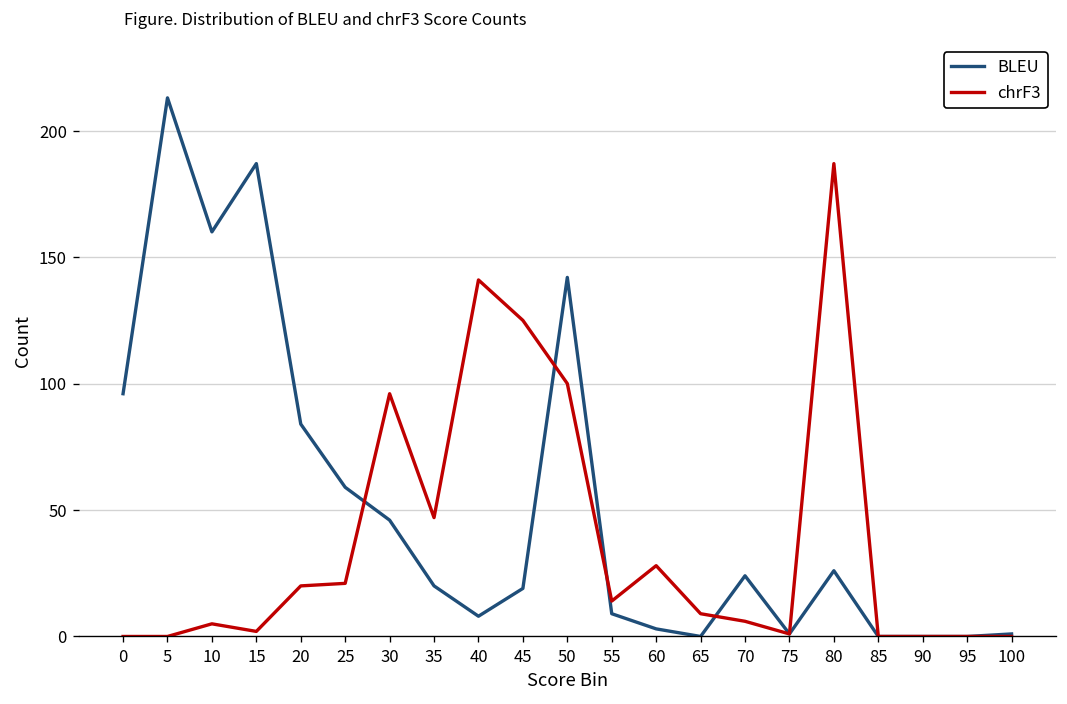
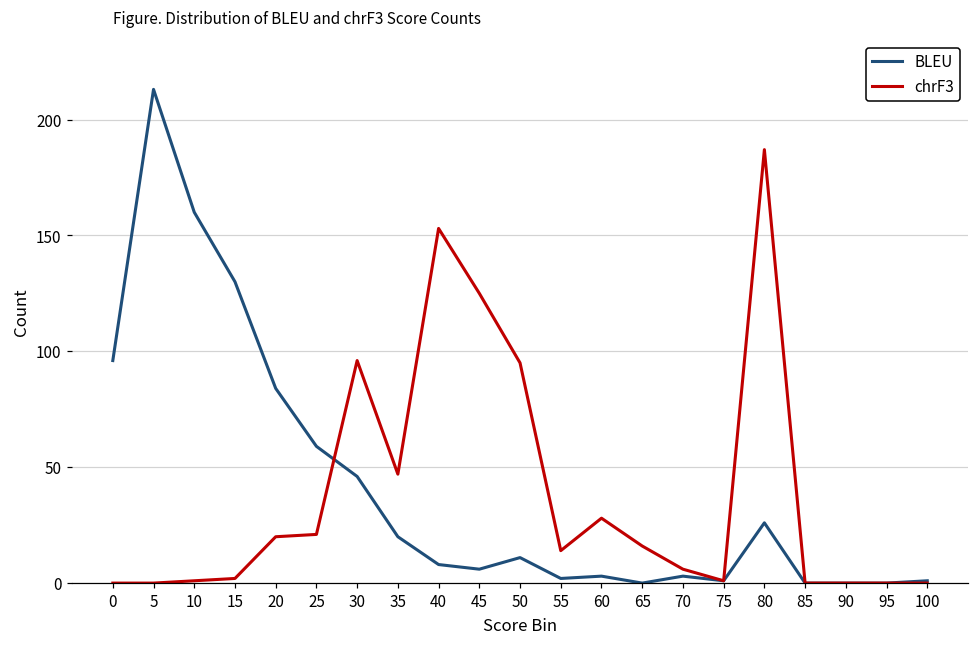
  {
    "BLEU": {
      "0": 96,
      "5": 213,
      "10": 160,
-     "15": 187,
+     "15": 130,
      "20": 84,
      "25": 59,
      "30": 46,
      "35": 20,
      "40": 8,
-     "45": 19,
-     "50": 142,
-     "55": 9,
+     "45": 6,
+     "50": 11,
+     "55": 2,
      "60": 3,
      "65": 0,
-     "70": 24,
+     "70": 3,
      "80": 26
    },
    "chrF3": {
      "0": 0,
      "5": 0,
-     "10": 5,
+     "10": 1,
      "15": 2,
      "20": 20,
      "25": 21,
      "30": 96,
      "35": 47,
-     "40": 141,
+     "40": 153,
      "45": 125,
-     "50": 100,
+     "50": 95,
      "55": 14,
      "60": 28,
-     "65": 9,
+     "65": 16,
      "70": 6,
      "80": 187
    }
  }
